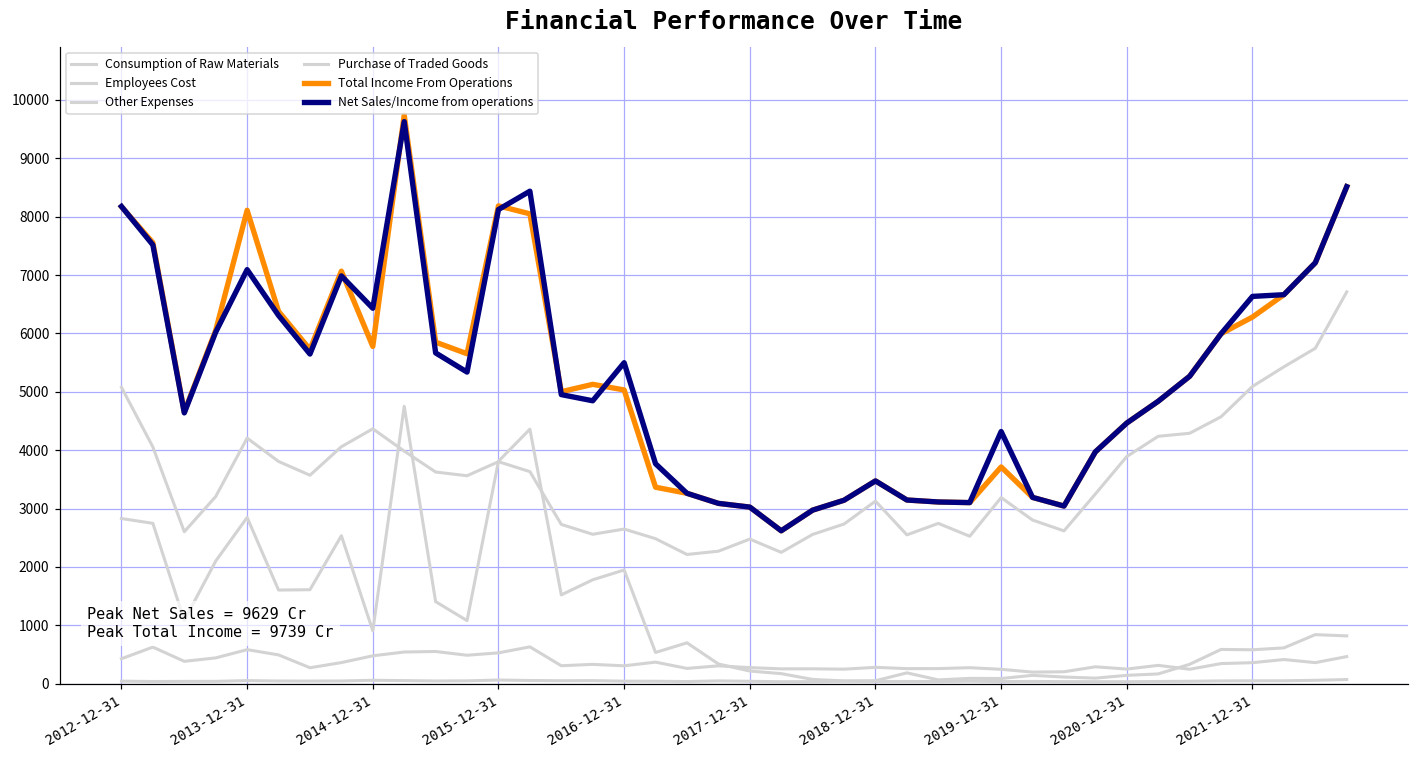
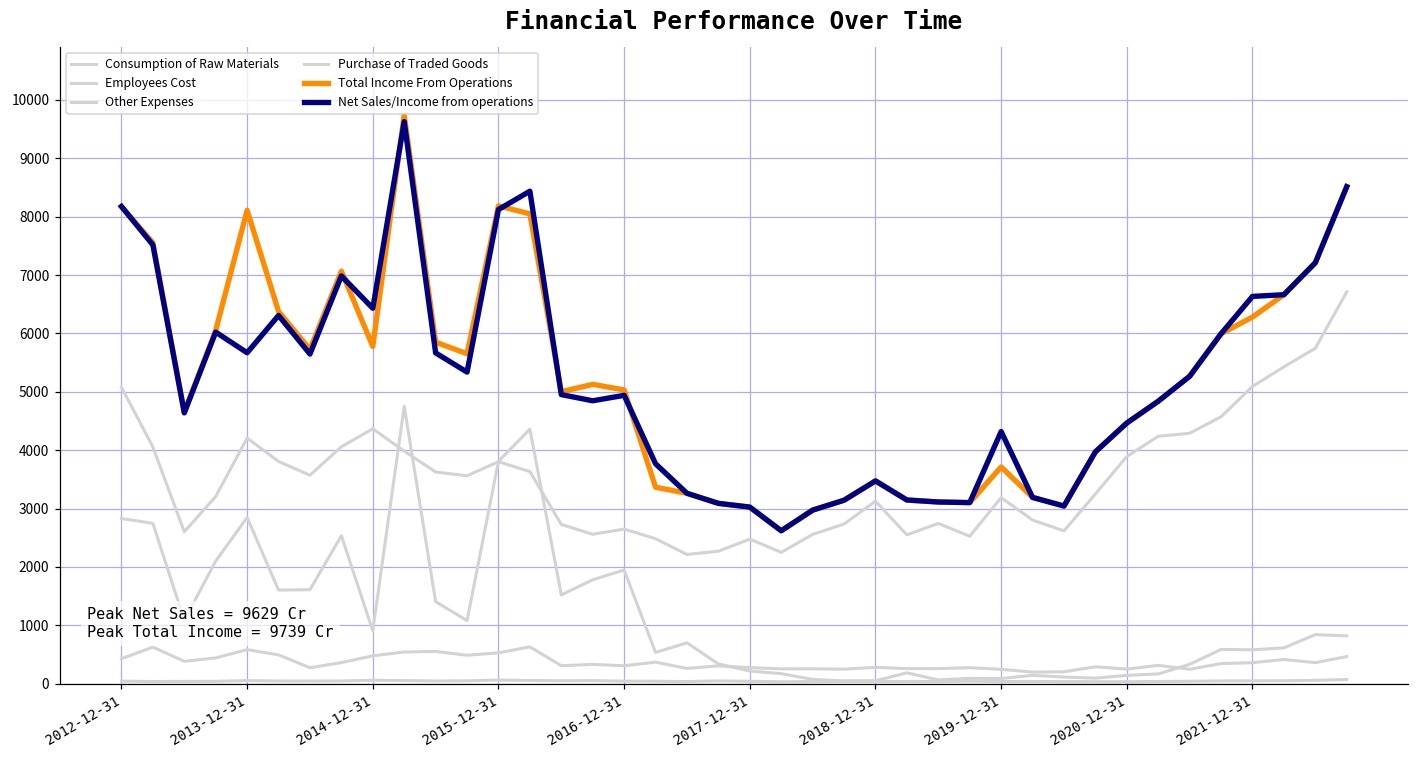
  {
    "Total Income From Operations": {
      "2013-12-31": 8100,
      "2014-12-31": 5800,
      "2015-12-31": 8200,
      "2016-12-31": 5000,
      "2019-12-31": 3700,
      "2021-12-31": 6300
    },
    "Net Sales/Income from operations": {
-     "2013-12-31": 7100,
+     "2013-12-31": 5700,
      "2014-12-31": 6400,
      "2015-12-31": 8100,
-     "2016-12-31": 5500,
+     "2016-12-31": 4900,
      "2019-12-31": 4300,
      "2021-12-31": 6600
    }
  }
